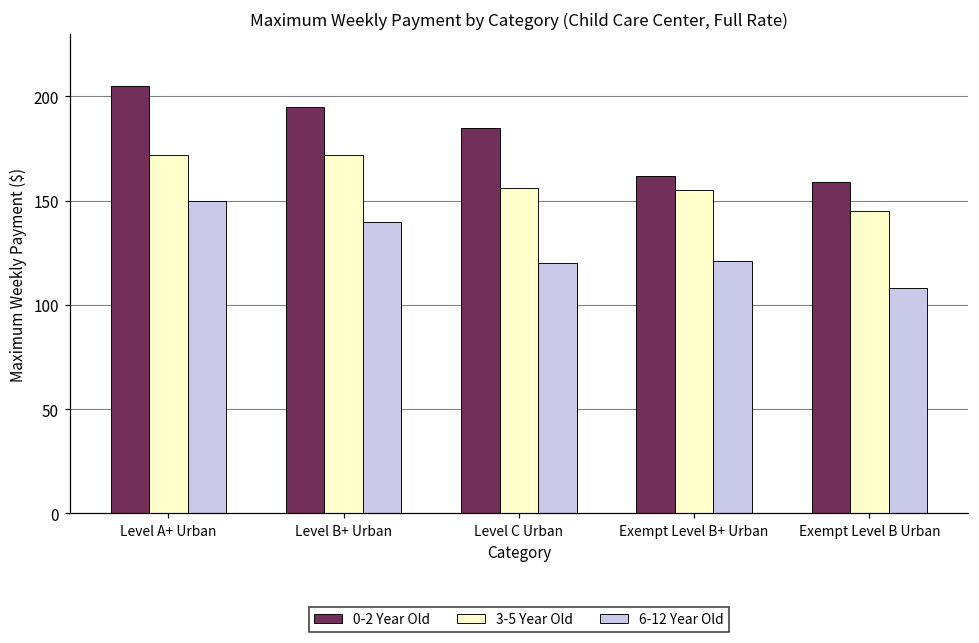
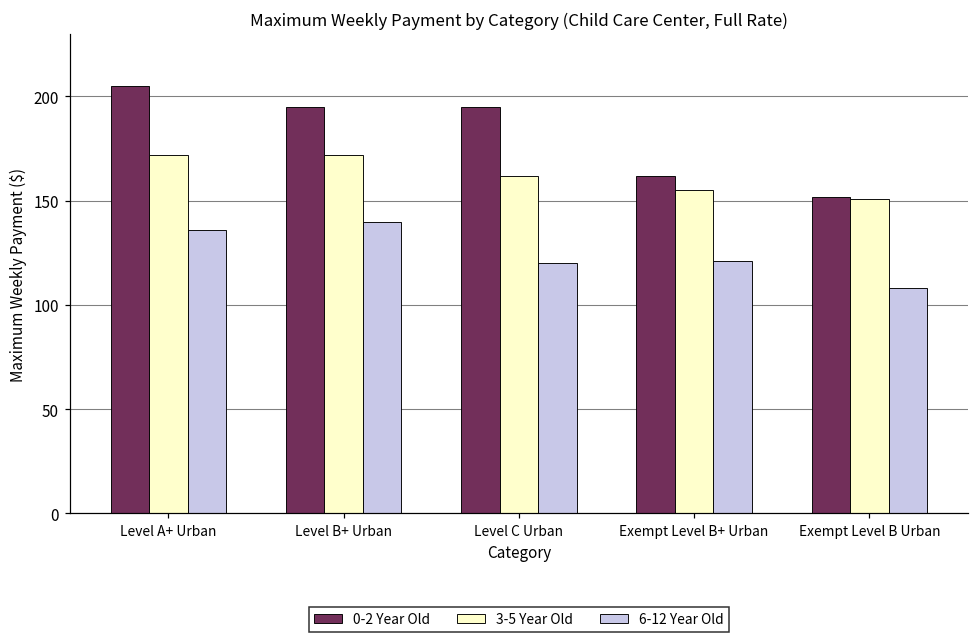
  {
    "0-2 Year Old": {
      "Level A+ Urban": 205,
      "Level B+ Urban": 195,
-     "Level C Urban": 185,
+     "Level C Urban": 195,
      "Exempt Level B+ Urban": 162,
-     "Exempt Level B Urban": 159
+     "Exempt Level B Urban": 152
    },
    "3-5 Year Old": {
      "Level A+ Urban": 172,
      "Level B+ Urban": 172,
-     "Level C Urban": 156,
+     "Level C Urban": 162,
      "Exempt Level B+ Urban": 155,
-     "Exempt Level B Urban": 145
+     "Exempt Level B Urban": 151
    },
    "6-12 Year Old": {
-     "Level A+ Urban": 150,
+     "Level A+ Urban": 136,
      "Level B+ Urban": 140,
      "Level C Urban": 120,
      "Exempt Level B+ Urban": 121,
      "Exempt Level B Urban": 108
    }
  }
